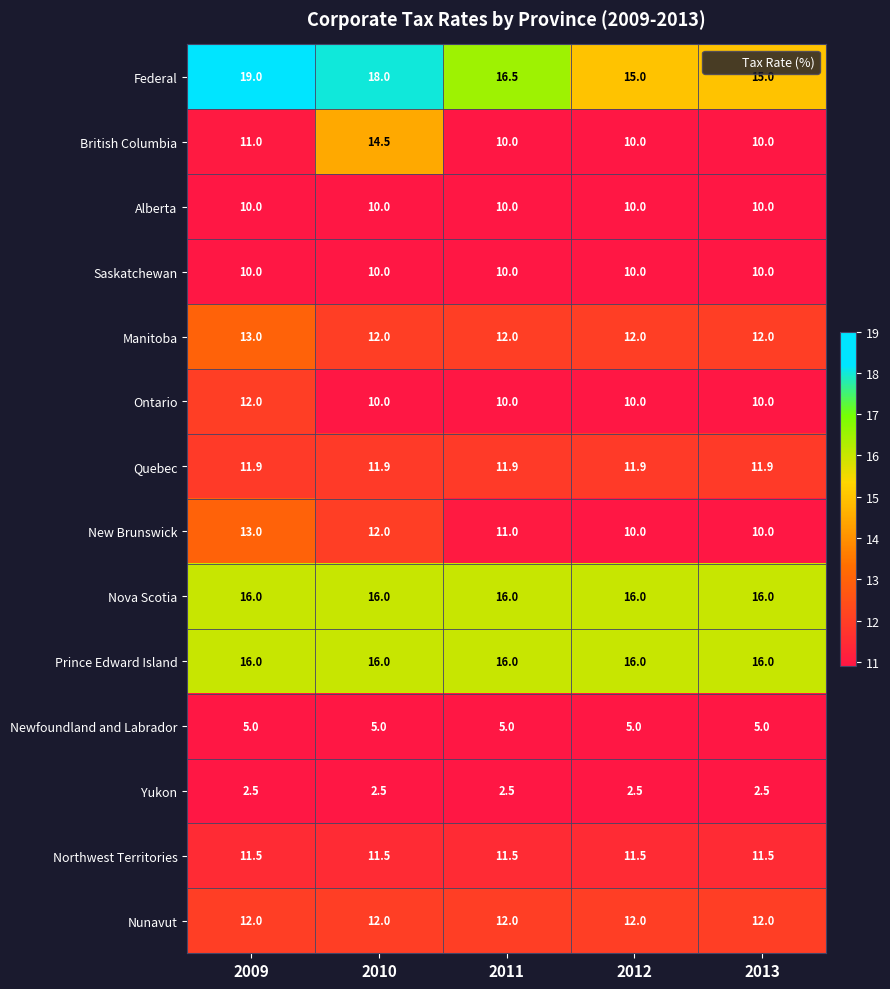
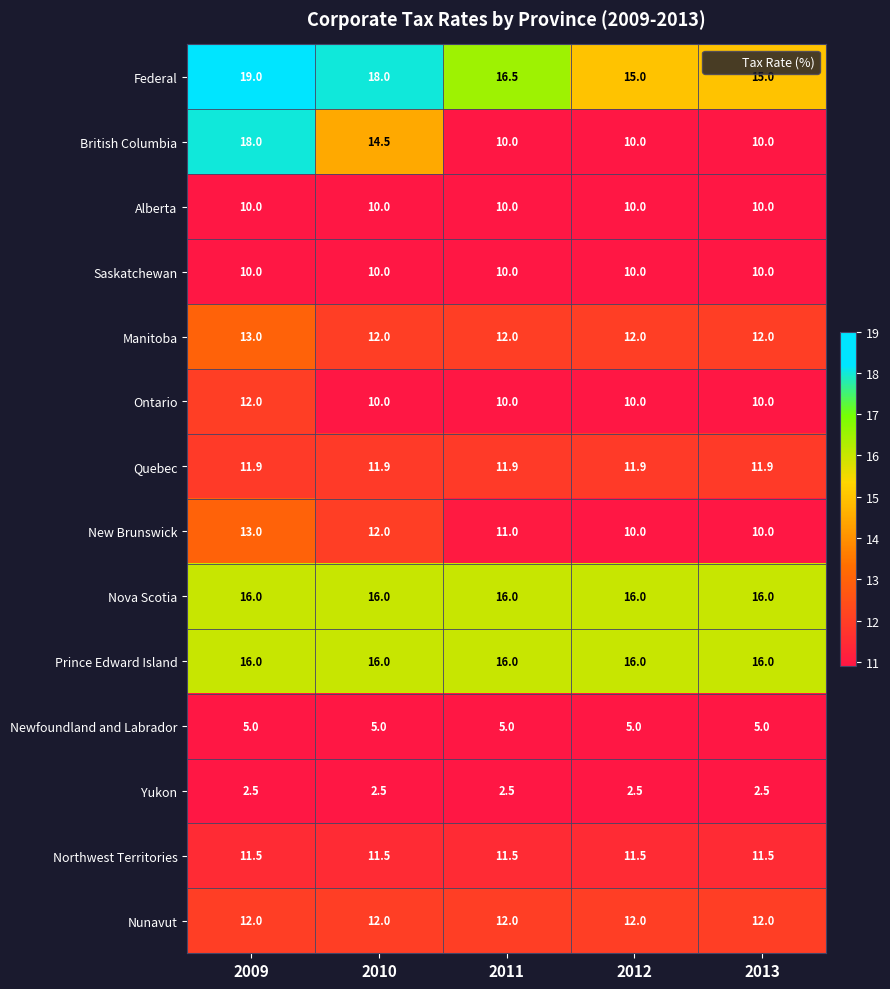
  {
    "Federal": {
      "2009": 19.0,
      "2010": 18.0,
      "2011": 16.5,
      "2012": 15.0
    },
    "British Columbia": {
-     "2009": 11.0,
+     "2009": 18.0,
      "2010": 14.5,
      "2011": 10.0,
      "2012": 10.0,
      "2013": 10.0
    },
    "Alberta": {
      "2009": 10.0,
      "2010": 10.0,
      "2011": 10.0,
      "2012": 10.0,
      "2013": 10.0
    },
    "Saskatchewan": {
      "2009": 10.0,
      "2010": 10.0,
      "2011": 10.0,
      "2012": 10.0,
      "2013": 10.0
    },
    "Manitoba": {
      "2009": 13.0,
      "2010": 12.0,
      "2011": 12.0,
      "2012": 12.0,
      "2013": 12.0
    },
    "Ontario": {
      "2009": 12.0,
      "2010": 10.0,
      "2011": 10.0,
      "2012": 10.0,
      "2013": 10.0
    },
    "Quebec": {
      "2009": 11.9,
      "2010": 11.9,
      "2011": 11.9,
      "2012": 11.9,
      "2013": 11.9
    },
    "New Brunswick": {
      "2009": 13.0,
      "2010": 12.0,
      "2011": 11.0,
      "2012": 10.0,
      "2013": 10.0
    },
    "Nova Scotia": {
      "2009": 16.0,
      "2010": 16.0,
      "2011": 16.0,
      "2012": 16.0,
      "2013": 16.0
    },
    "Prince Edward Island": {
      "2009": 16.0,
      "2010": 16.0,
      "2011": 16.0,
      "2012": 16.0,
      "2013": 16.0
    },
    "Newfoundland and Labrador": {
      "2009": 5.0,
      "2010": 5.0,
      "2011": 5.0,
      "2012": 5.0,
      "2013": 5.0
    },
    "Yukon": {
      "2009": 2.5,
      "2010": 2.5,
      "2011": 2.5,
      "2012": 2.5,
      "2013": 2.5
    },
    "Northwest Territories": {
      "2009": 11.5,
      "2010": 11.5,
      "2011": 11.5,
      "2012": 11.5,
      "2013": 11.5
    },
    "Nunavut": {
      "2009": 12.0,
      "2010": 12.0,
      "2011": 12.0,
      "2012": 12.0,
      "2013": 12.0
    }
  }
